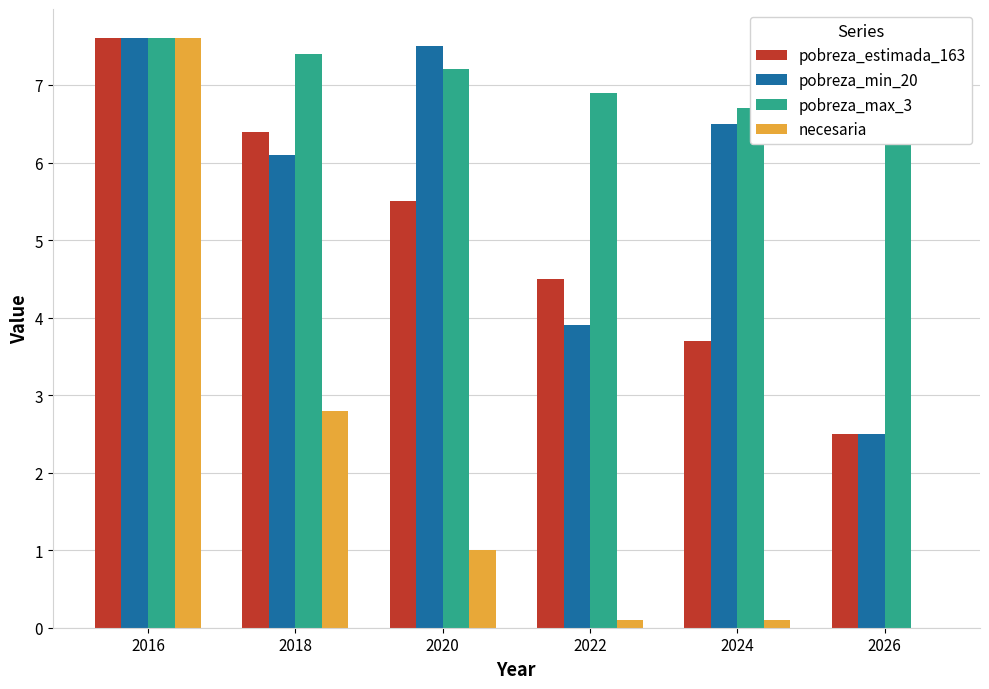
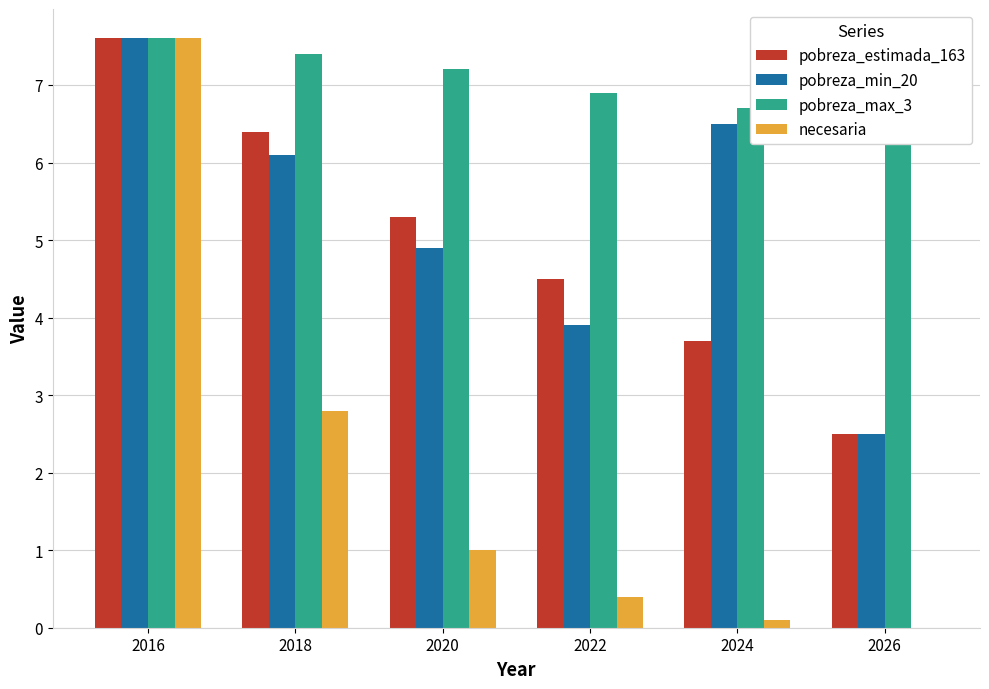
  {
    "pobreza_estimada_163": {
      "2016": 7.6,
      "2018": 6.4,
-     "2020": 5.5,
+     "2020": 5.3,
      "2022": 4.5,
      "2024": 3.7,
      "2026": 2.5
    },
    "pobreza_min_20": {
      "2016": 7.6,
      "2018": 6.1,
-     "2020": 7.5,
+     "2020": 4.9,
      "2022": 3.9,
      "2024": 6.5,
      "2026": 2.5
    },
    "pobreza_max_3": {
      "2016": 7.6,
      "2018": 7.4,
      "2020": 7.2,
      "2022": 6.9
    },
    "necesaria": {
      "2016": 7.6,
      "2018": 2.8,
      "2020": 1.0,
-     "2022": 0.1,
+     "2022": 0.4,
      "2024": 0.1,
      "2026": 0.0
    }
  }
